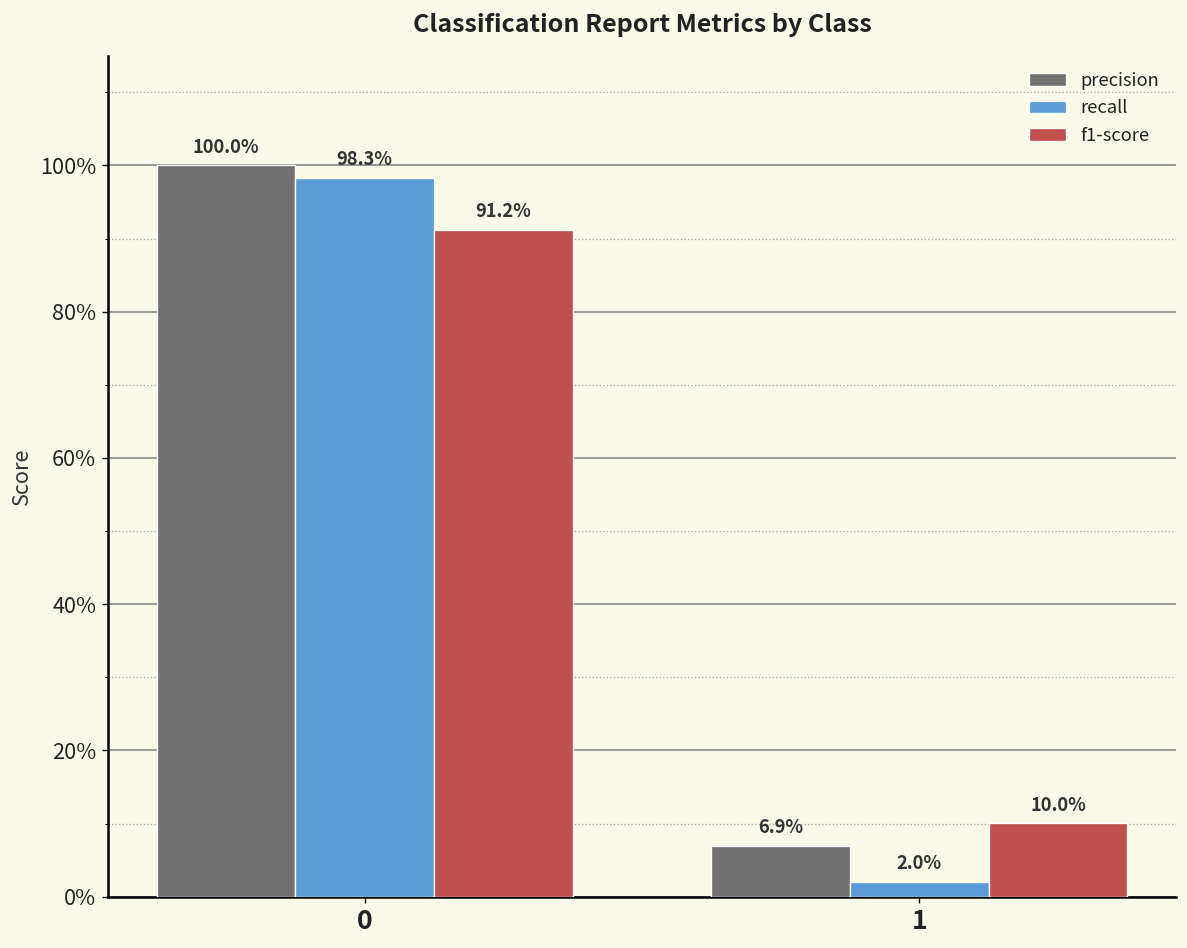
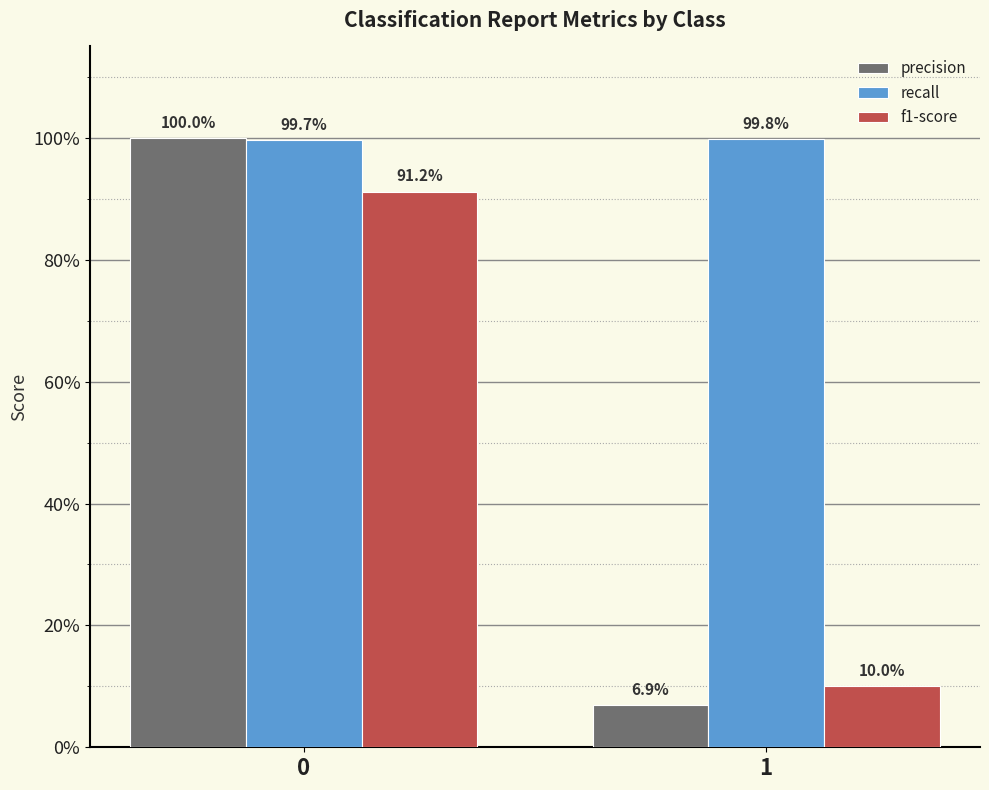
  {
    "precision": {
      "0": "100.0%",
      "1": "6.9%"
    },
    "recall": {
-     "0": "98.3%",
-     "1": "2.0%"
+     "0": "99.7%",
+     "1": "99.8%"
    },
    "f1-score": {
      "0": "91.2%",
      "1": "10.0%"
    }
  }
